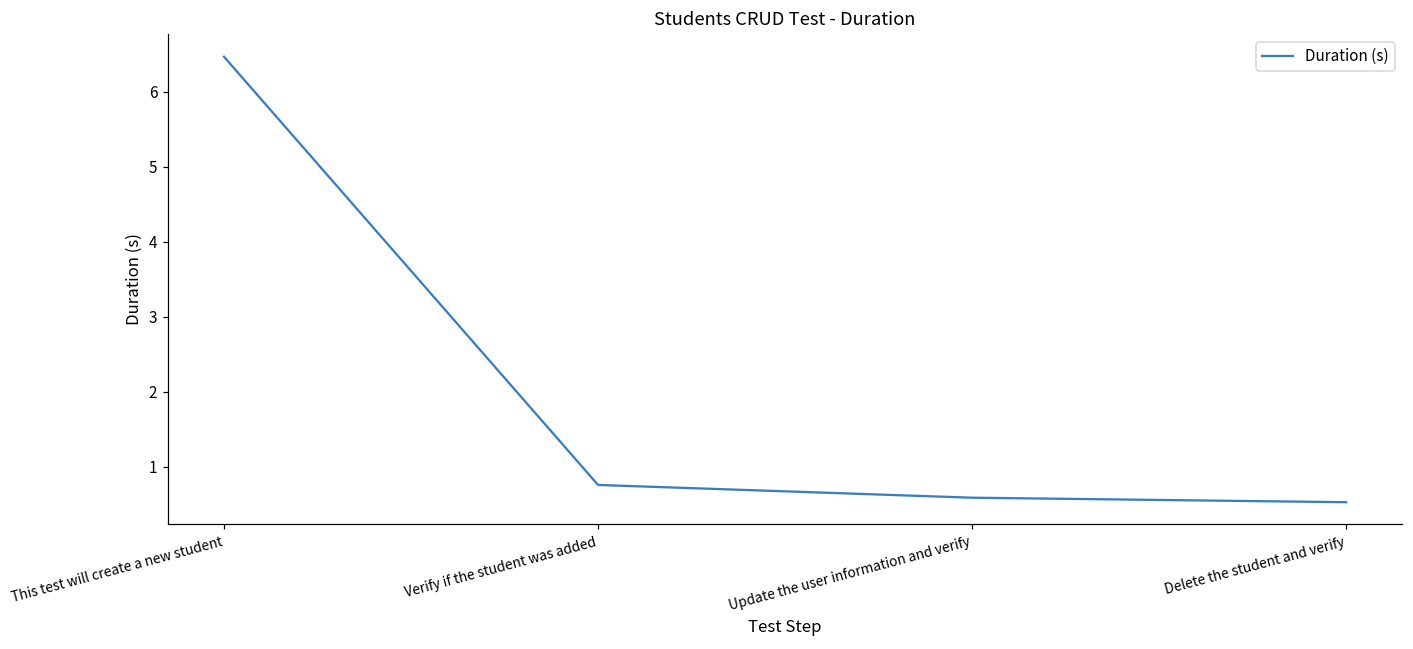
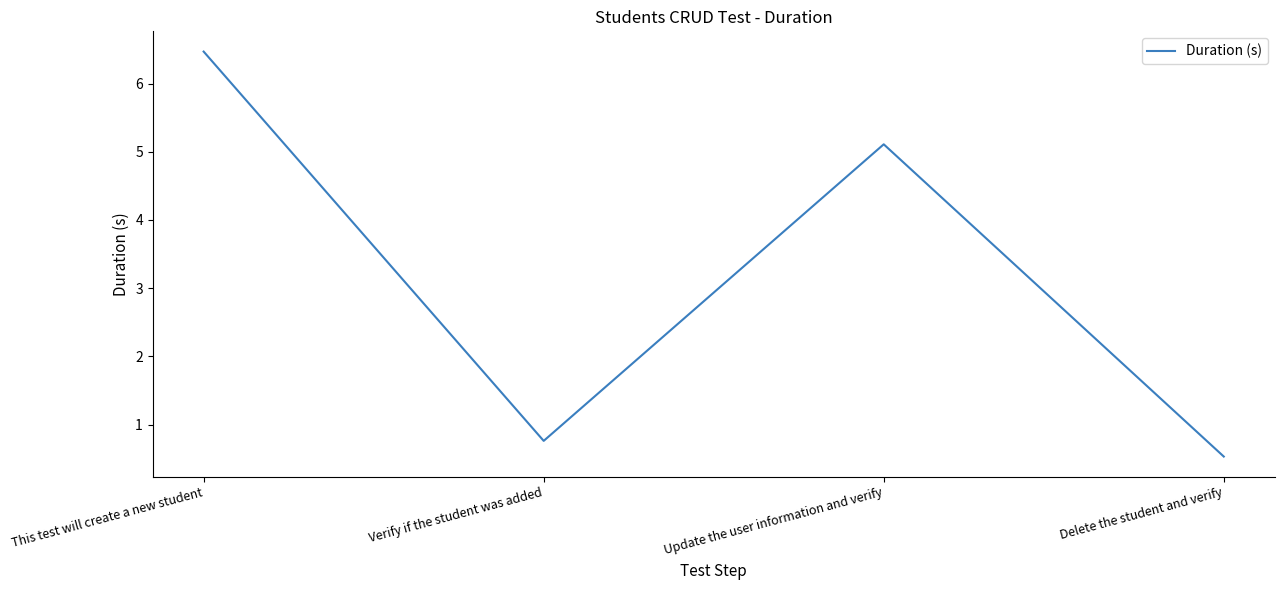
  {
    "This test will create a new student": 6.5,
    "Verify if the student was added": 0.8,
-   "Update the user information and verify": 0.6,
+   "Update the user information and verify": 5.1,
    "Delete the student and verify": 0.5
  }
